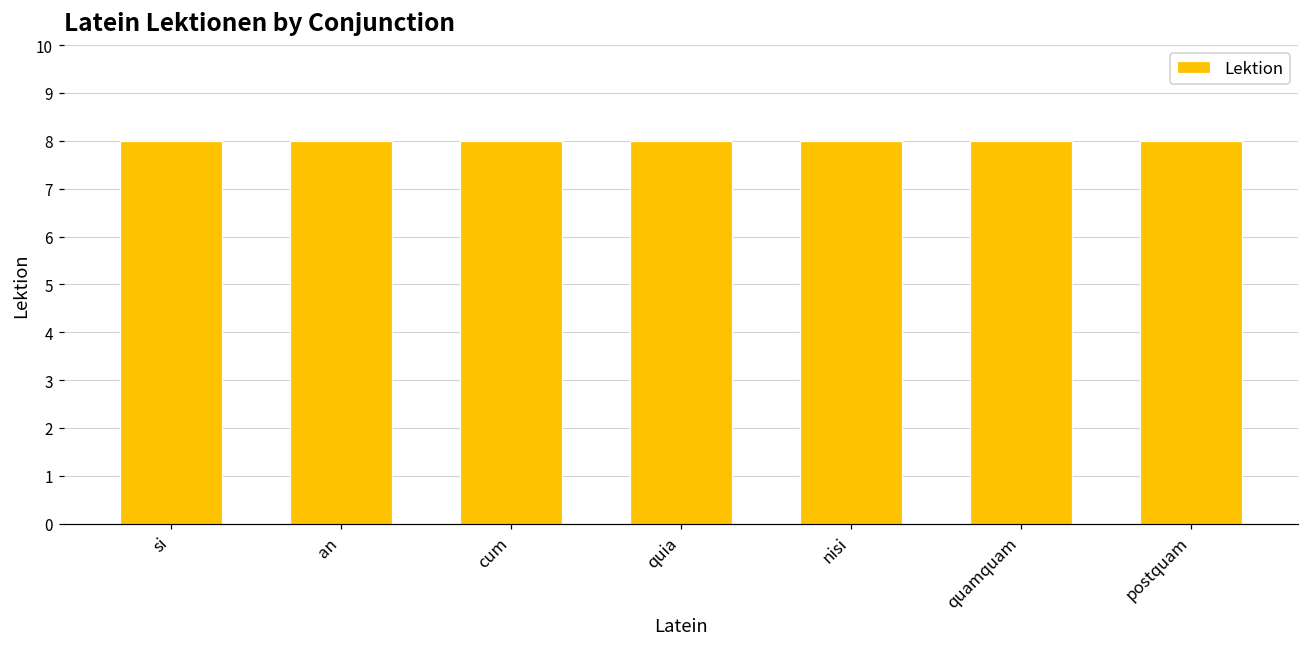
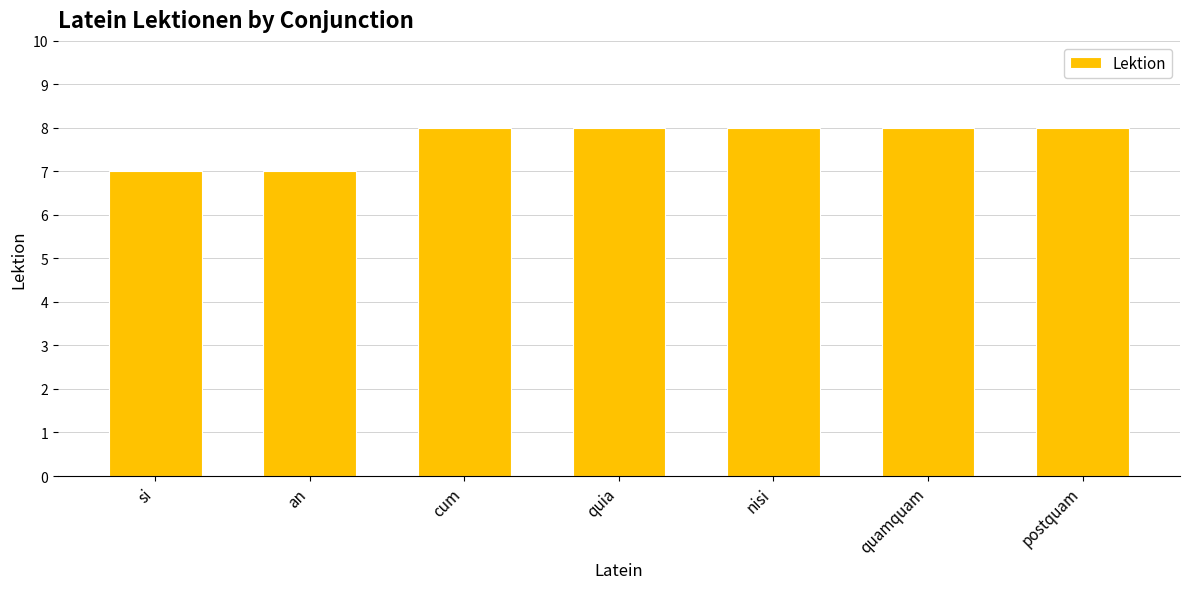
  {
-   "si": 8,
-   "an": 8,
+   "si": 7,
+   "an": 7,
    "cum": 8,
    "quia": 8,
    "nisi": 8,
    "quamquam": 8,
    "postquam": 8
  }
